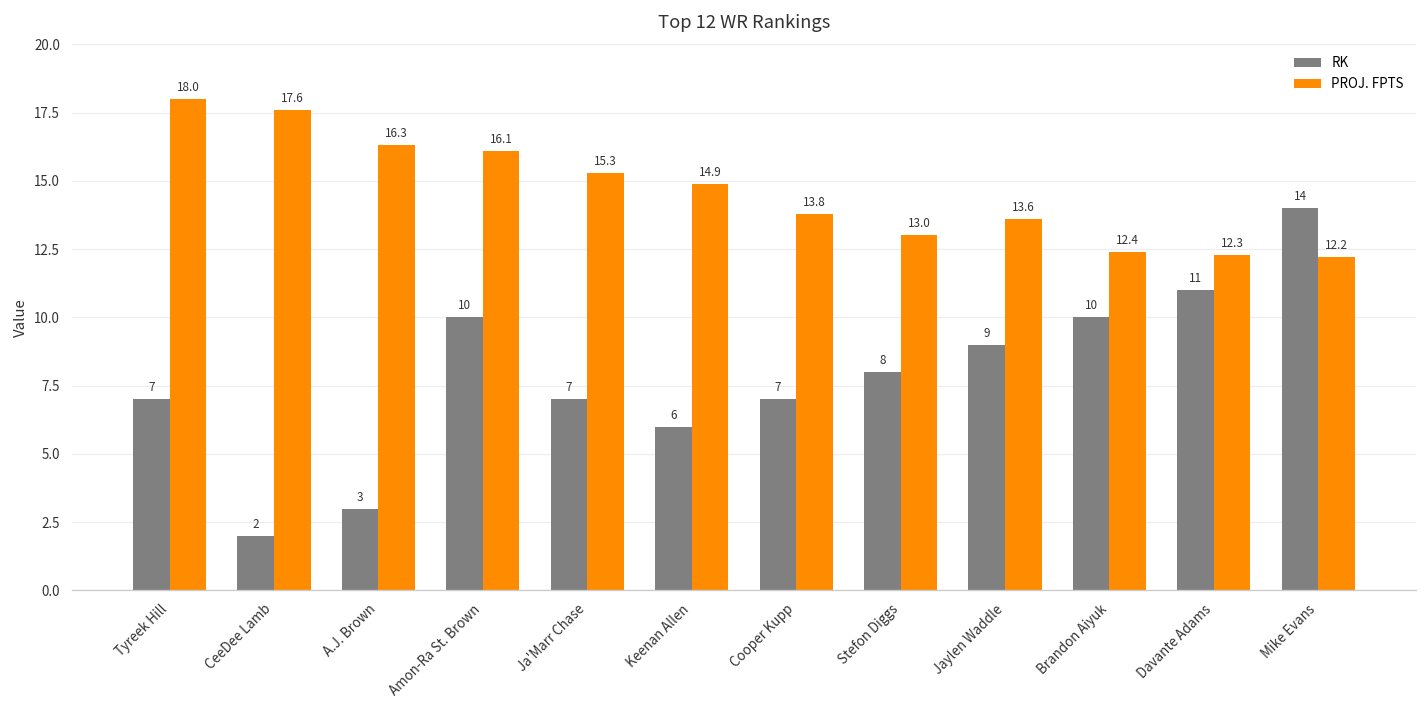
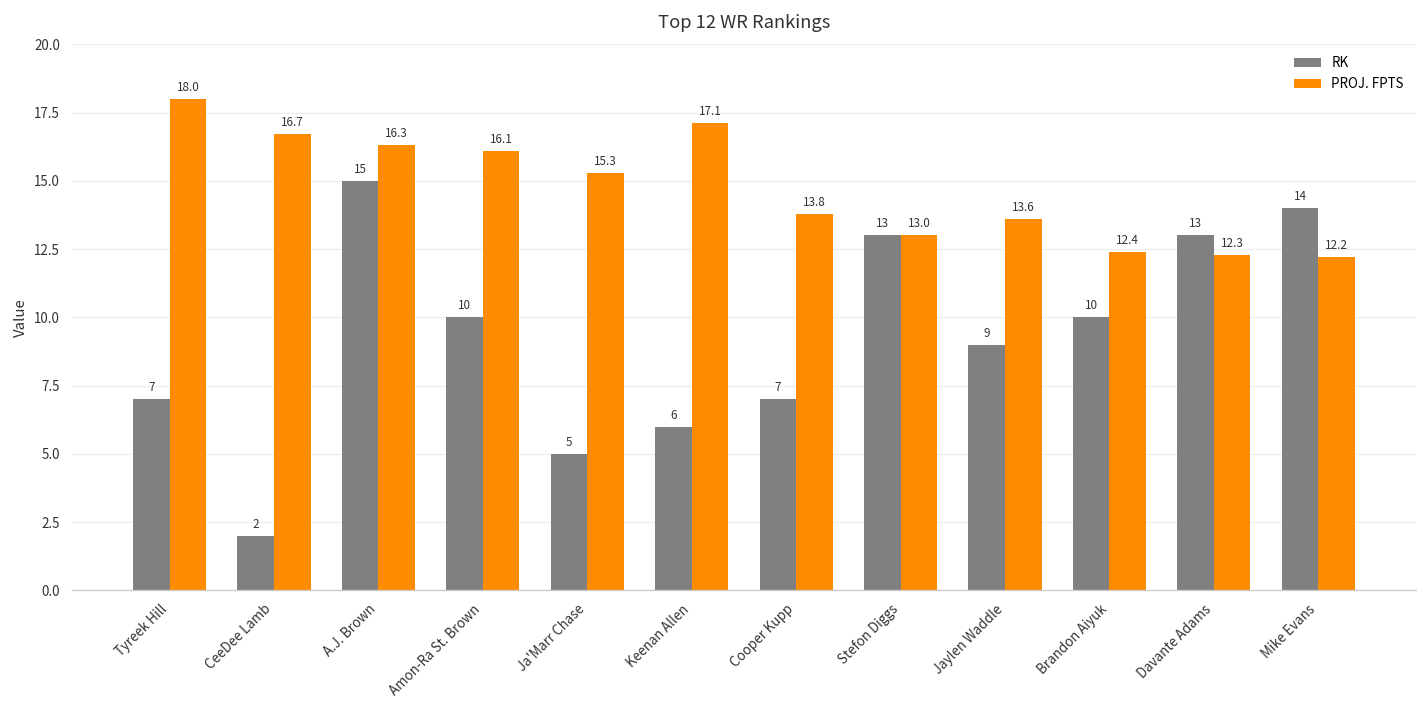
  {
    "RK": {
      "Tyreek Hill": 7,
      "CeeDee Lamb": 2,
-     "A.J. Brown": 3,
+     "A.J. Brown": 15,
      "Amon-Ra St. Brown": 10,
-     "Ja'Marr Chase": 7,
+     "Ja'Marr Chase": 5,
      "Keenan Allen": 6,
      "Cooper Kupp": 7,
-     "Stefon Diggs": 8,
+     "Stefon Diggs": 13,
      "Jaylen Waddle": 9,
      "Brandon Aiyuk": 10,
-     "Davante Adams": 11,
+     "Davante Adams": 13,
      "Mike Evans": 14
    },
    "PROJ. FPTS": {
      "Tyreek Hill": 18.0,
-     "CeeDee Lamb": 17.6,
+     "CeeDee Lamb": 16.7,
      "A.J. Brown": 16.3,
      "Amon-Ra St. Brown": 16.1,
      "Ja'Marr Chase": 15.3,
-     "Keenan Allen": 14.9,
+     "Keenan Allen": 17.1,
      "Cooper Kupp": 13.8,
      "Stefon Diggs": 13.0,
      "Jaylen Waddle": 13.6,
      "Brandon Aiyuk": 12.4,
      "Davante Adams": 12.3,
      "Mike Evans": 12.2
    }
  }
